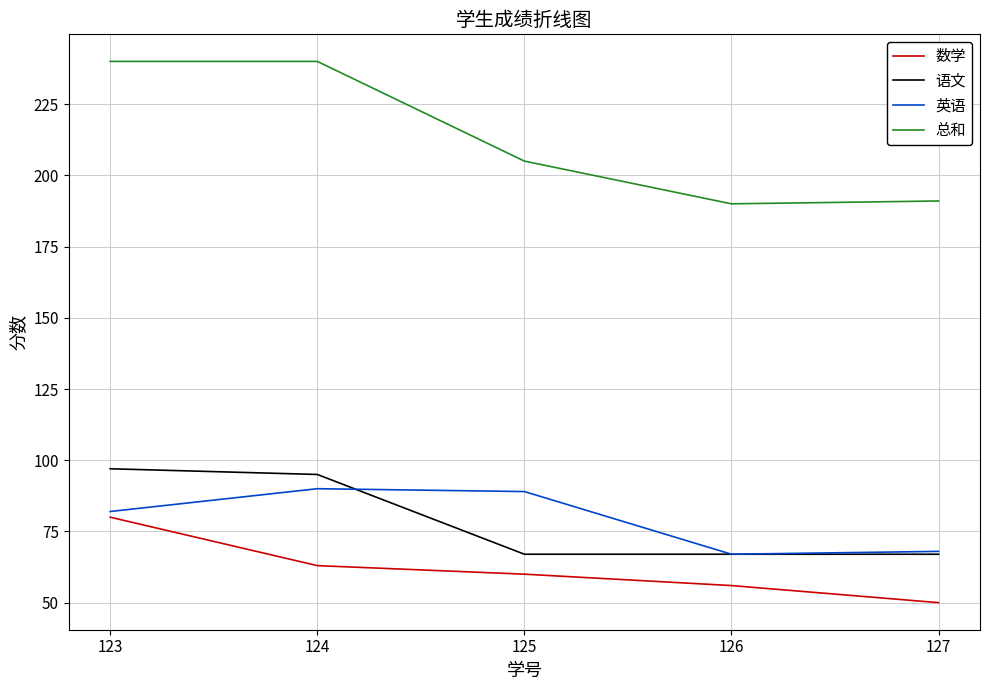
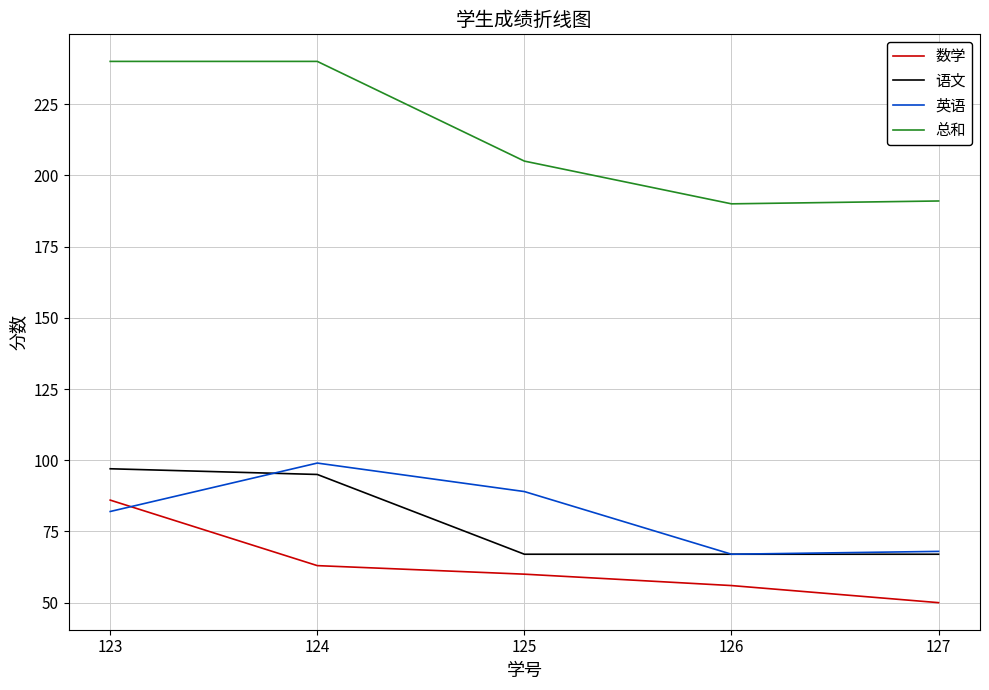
  {
    "数学": {
-     "123": 80,
+     "123": 86,
      "124": 63,
      "125": 60,
      "126": 56,
      "127": 50
    },
    "语文": {
      "123": 97,
      "124": 95,
      "125": 67,
      "127": 67
    },
    "英语": {
      "123": 82,
-     "124": 90,
+     "124": 99,
      "125": 89,
      "127": 68
    },
    "总和": {
      "123": 240,
      "124": 240,
      "125": 205,
      "126": 190,
      "127": 191
    }
  }
